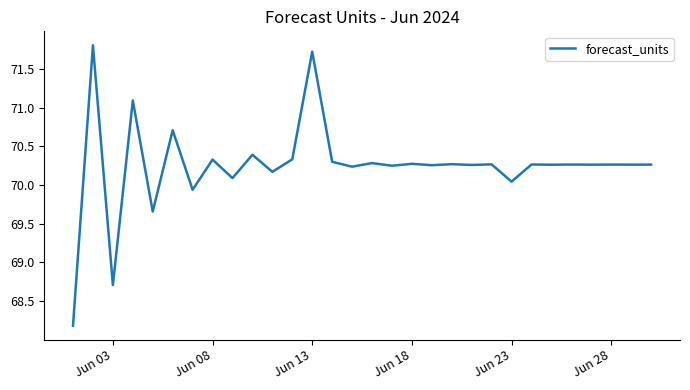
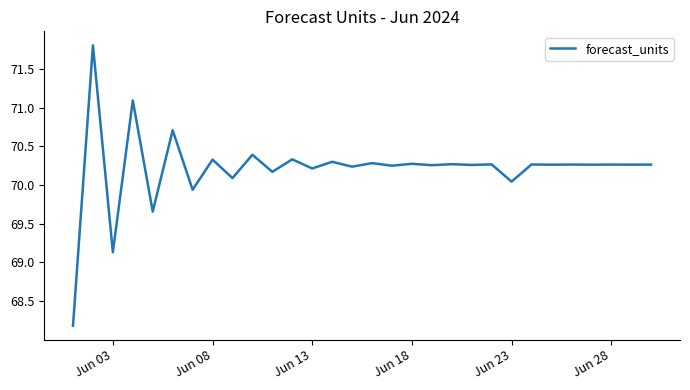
  {
-   "Jun 03": 68.7,
+   "Jun 03": 69.1,
    "Jun 08": 70.3,
-   "Jun 13": 71.7,
+   "Jun 13": 70.2,
    "Jun 18": 70.3,
    "Jun 23": 70.0,
    "Jun 28": 70.3
  }
